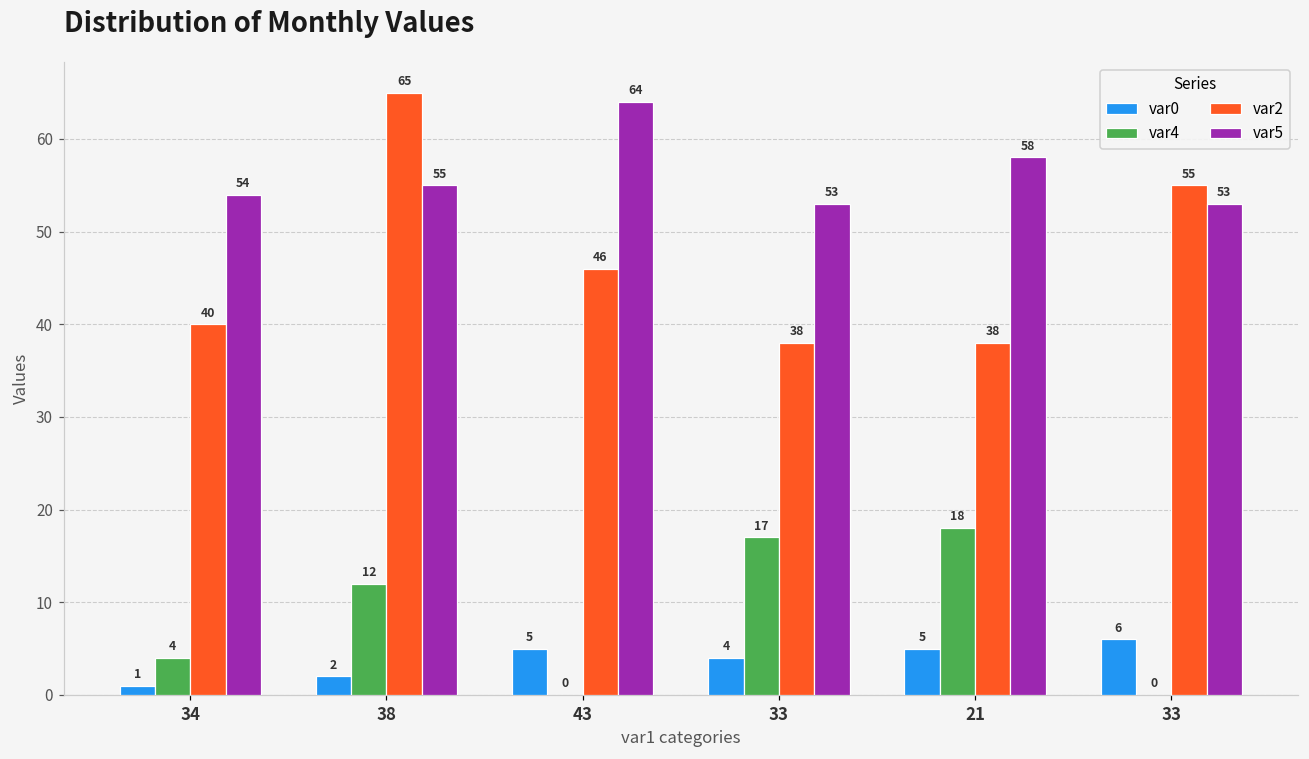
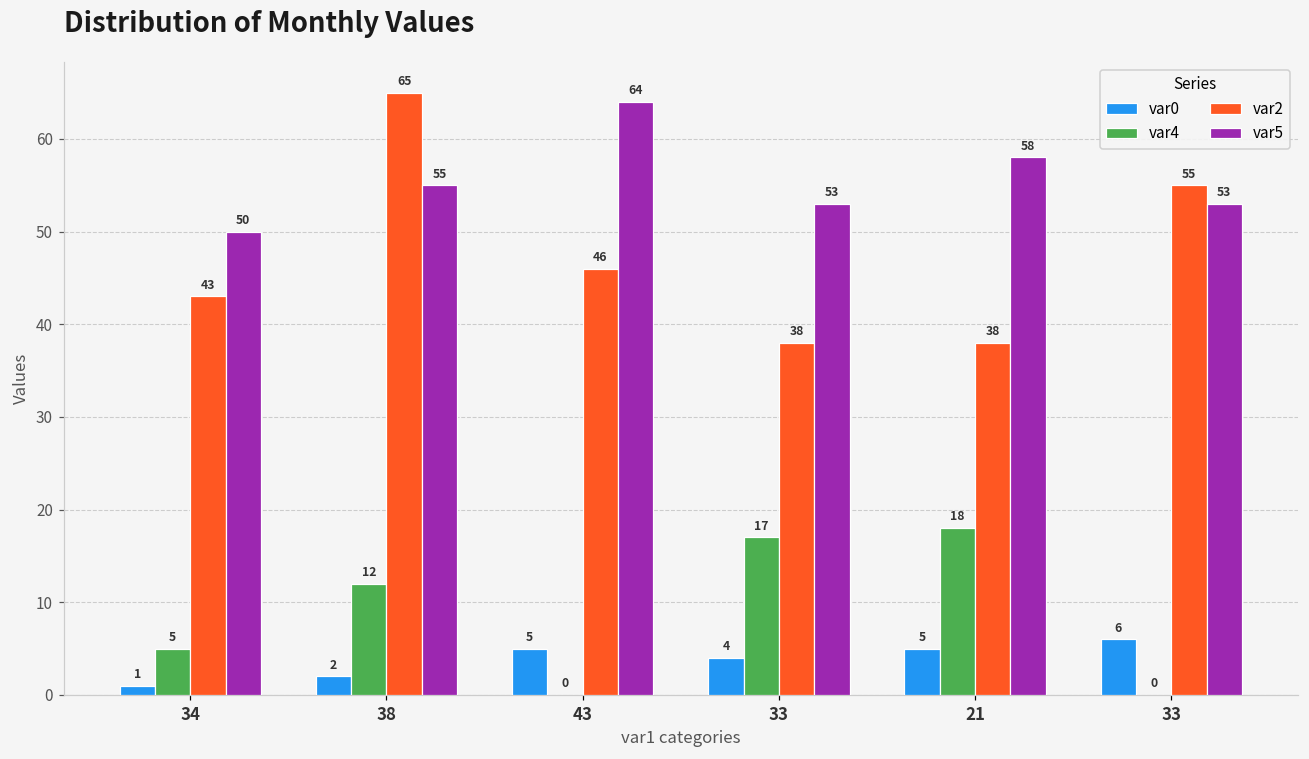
  {
    "var0": {
      "34": 1,
      "38": 2,
      "43": 5,
      "21": 5
    },
    "var4": {
-     "34": 4,
+     "34": 5,
      "38": 12,
      "43": 0,
      "21": 18
    },
    "var2": {
-     "34": 40,
+     "34": 43,
      "38": 65,
      "43": 46,
      "21": 38
    },
    "var5": {
-     "34": 54,
+     "34": 50,
      "38": 55,
      "43": 64,
      "21": 58
    }
  }
